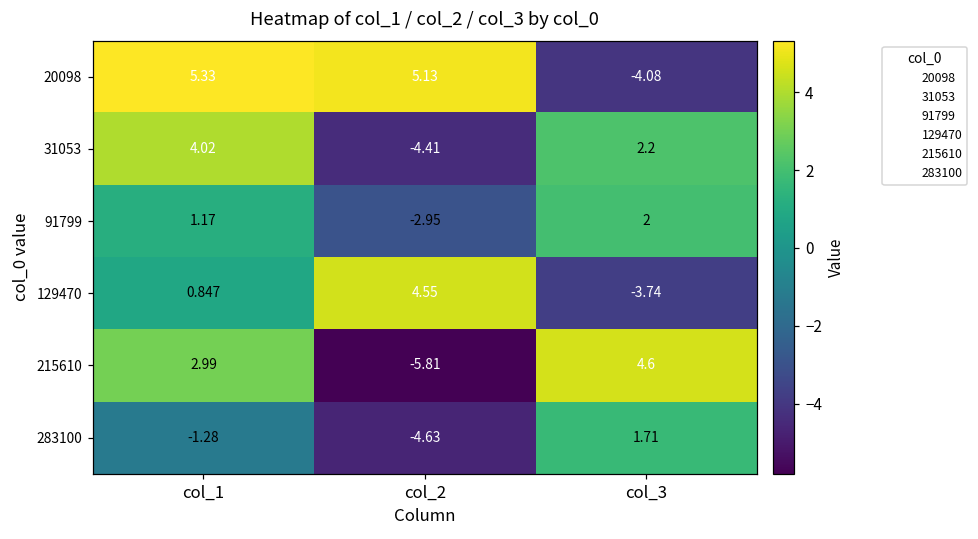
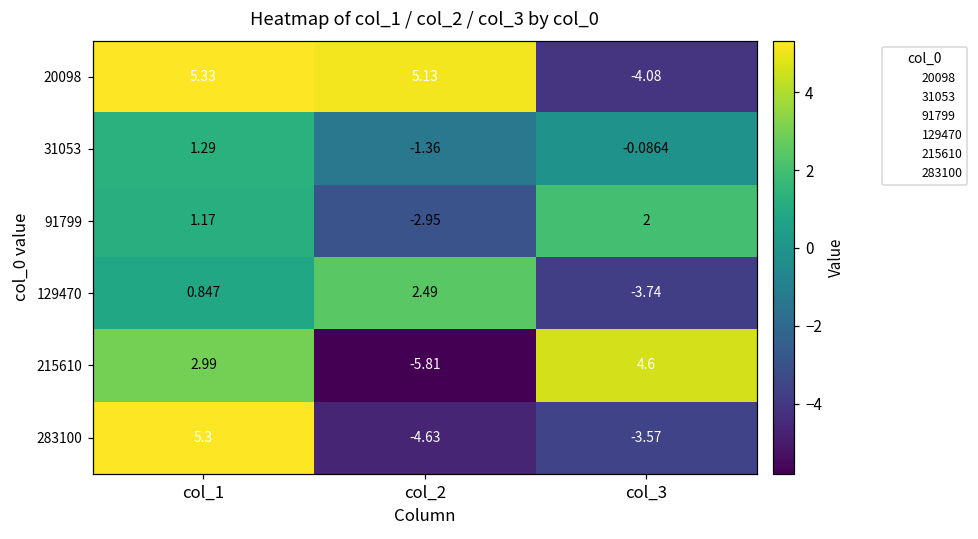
  {
    "20098": {
      "col_1": 5.33,
      "col_2": 5.13,
      "col_3": -4.08
    },
    "31053": {
-     "col_1": 4.02,
-     "col_2": -4.41,
-     "col_3": 2.2
+     "col_1": 1.29,
+     "col_2": -1.36,
+     "col_3": -0.0864
    },
    "91799": {
      "col_1": 1.17,
      "col_2": -2.95,
      "col_3": 2
    },
    "129470": {
      "col_1": 0.847,
-     "col_2": 4.55,
+     "col_2": 2.49,
      "col_3": -3.74
    },
    "215610": {
      "col_1": 2.99,
      "col_2": -5.81,
      "col_3": 4.6
    },
    "283100": {
-     "col_1": -1.28,
+     "col_1": 5.3,
      "col_2": -4.63,
-     "col_3": 1.71
+     "col_3": -3.57
    }
  }
